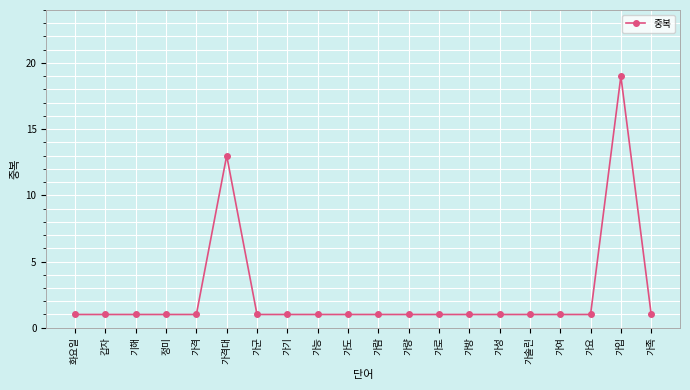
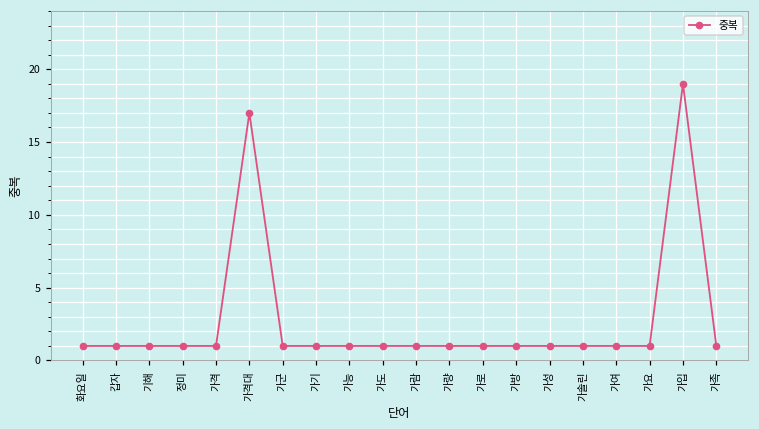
  {
    "화요일": 1,
    "갑자": 1,
    "기해": 1,
    "정미": 1,
    "가격": 1,
-   "가격대": 13,
+   "가격대": 17,
    "가군": 1,
    "가기": 1,
    "가능": 1,
    "가도": 1,
    "가람": 1,
    "가량": 1,
    "가로": 1,
    "가방": 1,
    "가성": 1,
    "가솔린": 1,
    "가여": 1,
    "가요": 1,
    "가입": 19,
    "가족": 1
  }
